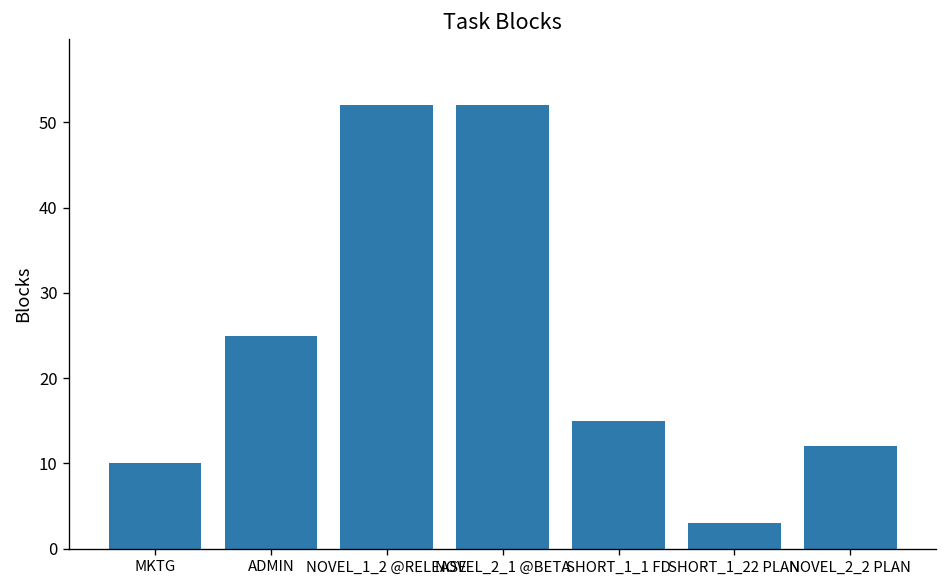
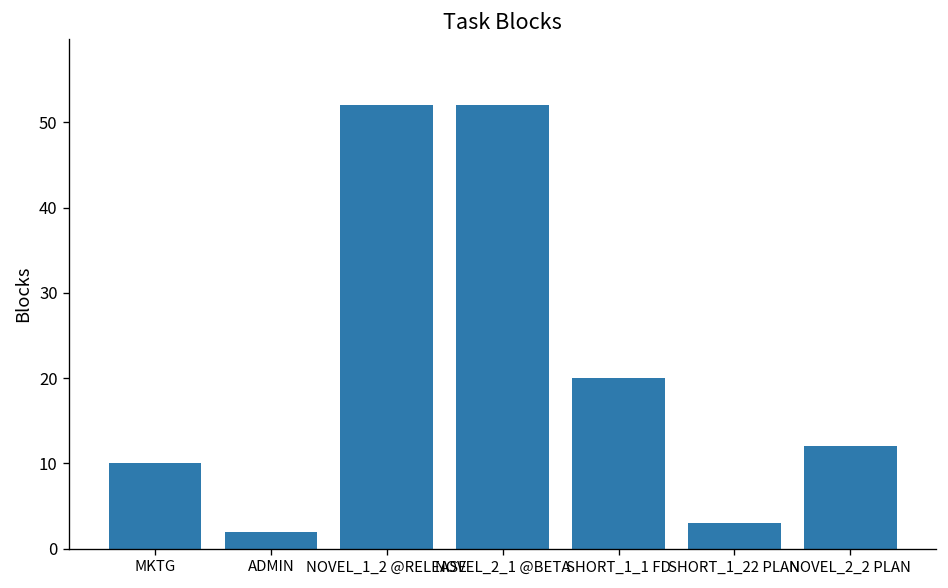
  {
    "MKTG": 10,
-   "ADMIN": 25,
-   "SHORT_1_1 FD": 15,
+   "ADMIN": 2,
+   "SHORT_1_1 FD": 20,
    "SHORT_1_22 PLAN": 3,
    "NOVEL_2_2 PLAN": 12
  }
